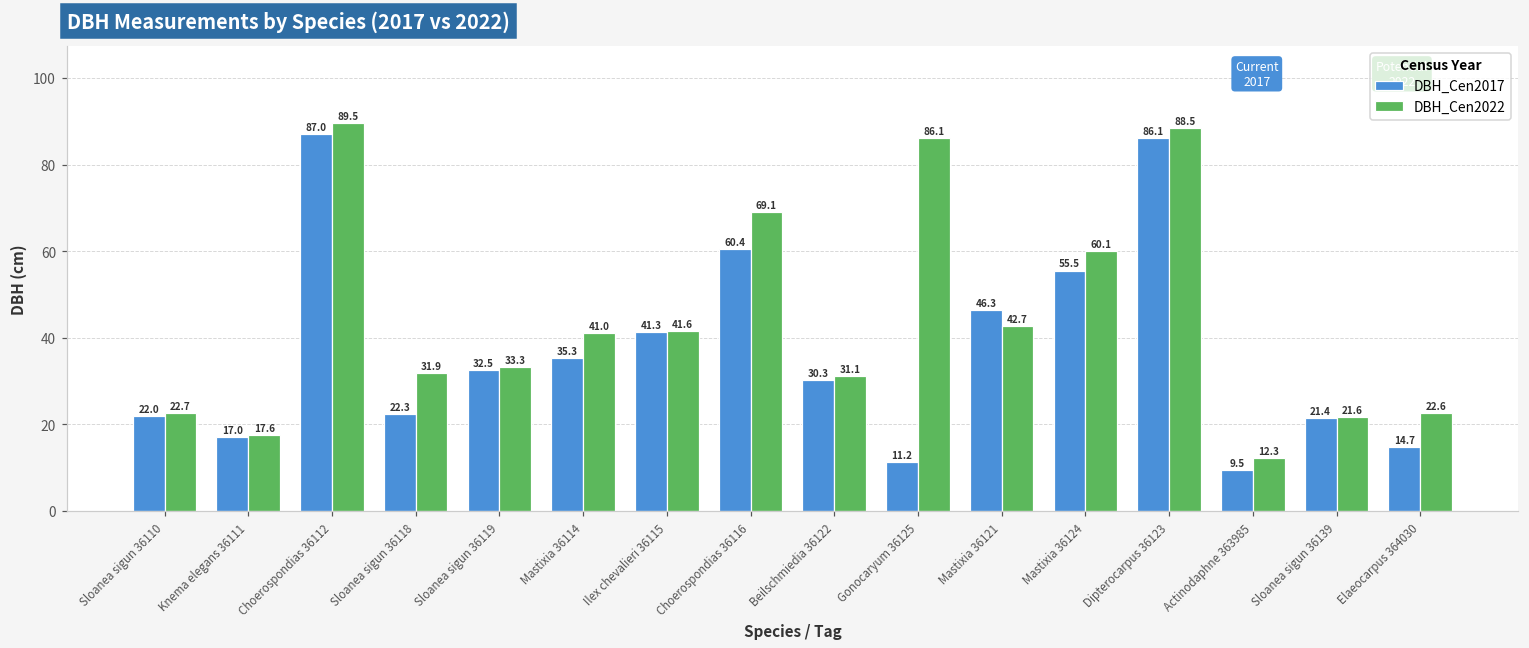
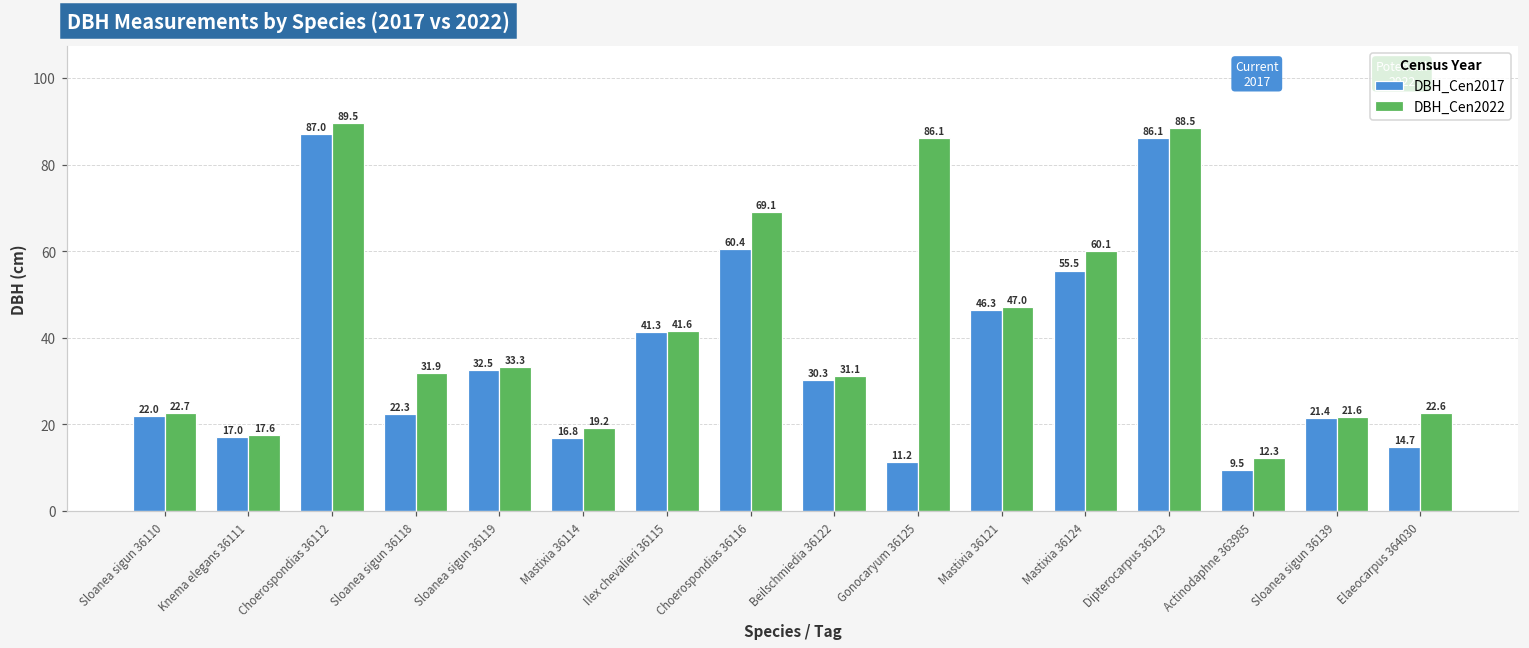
  {
    "DBH_Cen2017": {
      "Sloanea sigun 36110": 22.0,
      "Knema elegans 36111": 17.0,
      "Choerospondias 36112": 87.0,
      "Sloanea sigun 36118": 22.3,
      "Sloanea sigun 36119": 32.5,
-     "Mastixia 36114": 35.3,
+     "Mastixia 36114": 16.8,
      "Ilex chevalieri 36115": 41.3,
      "Choerospondias 36116": 60.4,
      "Beilschmiedia 36122": 30.3,
      "Gonocaryum 36125": 11.2,
      "Mastixia 36121": 46.3,
      "Mastixia 36124": 55.5,
      "Dipterocarpus 36123": 86.1,
      "Actinodaphne 363985": 9.5,
      "Sloanea sigun 36139": 21.4,
      "Elaeocarpus 364030": 14.7
    },
    "DBH_Cen2022": {
      "Sloanea sigun 36110": 22.7,
      "Knema elegans 36111": 17.6,
      "Choerospondias 36112": 89.5,
      "Sloanea sigun 36118": 31.9,
      "Sloanea sigun 36119": 33.3,
-     "Mastixia 36114": 41.0,
+     "Mastixia 36114": 19.2,
      "Ilex chevalieri 36115": 41.6,
      "Choerospondias 36116": 69.1,
      "Beilschmiedia 36122": 31.1,
      "Gonocaryum 36125": 86.1,
-     "Mastixia 36121": 42.7,
+     "Mastixia 36121": 47.0,
      "Mastixia 36124": 60.1,
      "Dipterocarpus 36123": 88.5,
      "Actinodaphne 363985": 12.3,
      "Sloanea sigun 36139": 21.6,
      "Elaeocarpus 364030": 22.6
    }
  }
